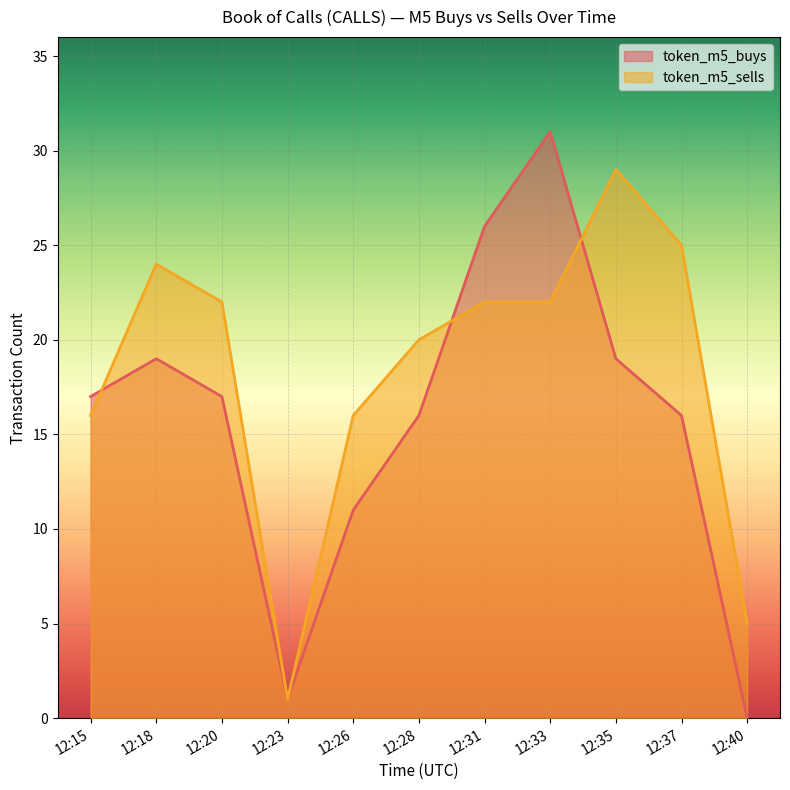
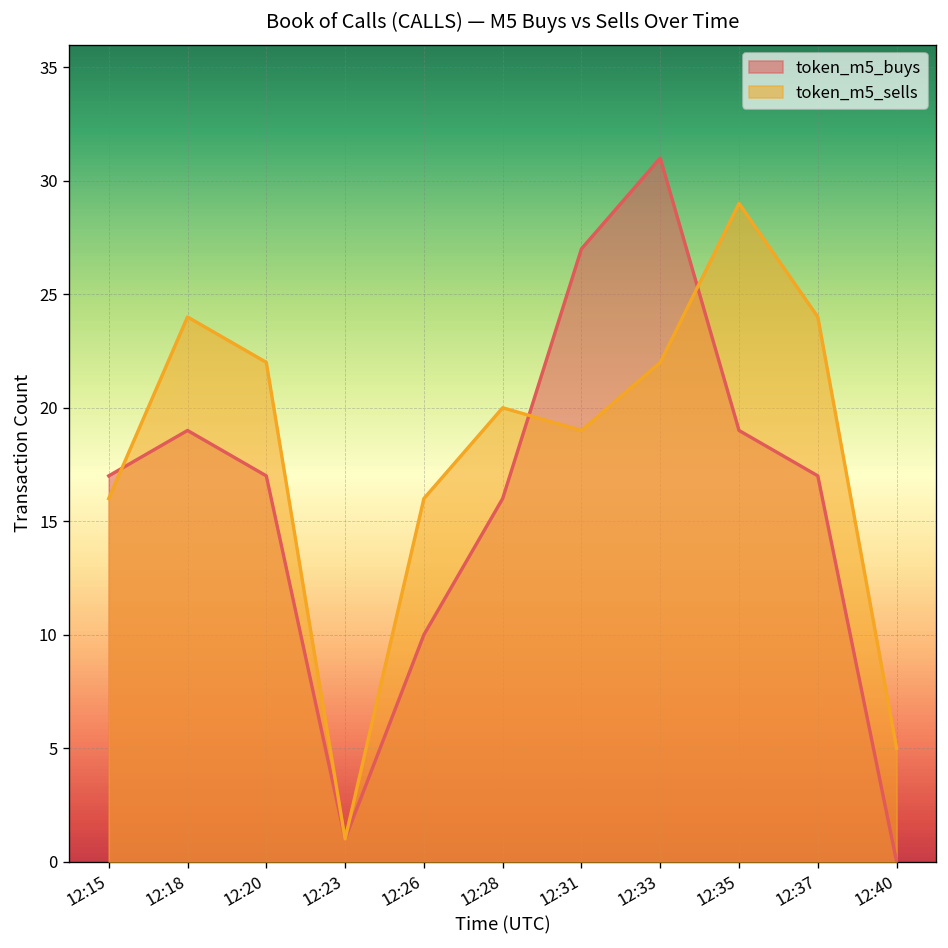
  {
    "token_m5_buys": {
      "12:15": 17,
      "12:18": 19,
      "12:20": 17,
-     "12:26": 11,
+     "12:26": 10,
      "12:28": 16,
-     "12:31": 26,
+     "12:31": 27,
      "12:33": 31,
      "12:35": 19,
-     "12:37": 16,
+     "12:37": 17,
      "12:40": 0
    },
    "token_m5_sells": {
      "12:15": 16,
      "12:18": 24,
      "12:20": 22,
      "12:26": 16,
      "12:28": 20,
-     "12:31": 22,
+     "12:31": 19,
      "12:33": 22,
      "12:35": 29,
-     "12:37": 25,
+     "12:37": 24,
      "12:40": 5
    }
  }
